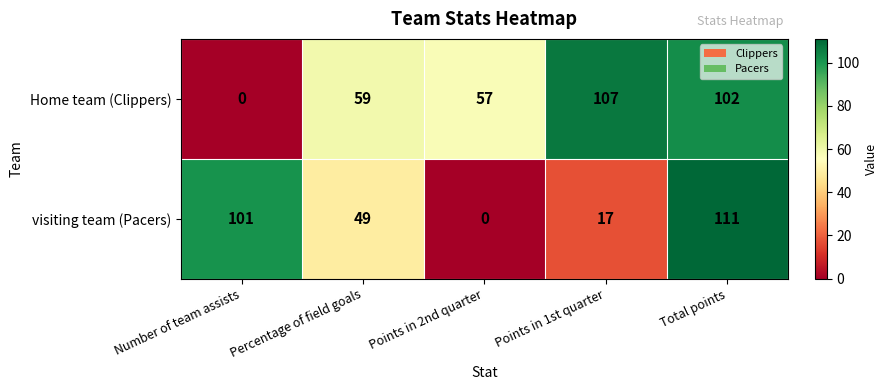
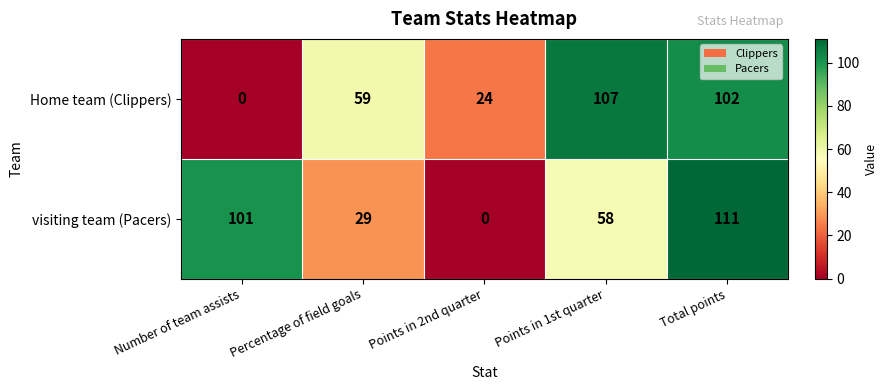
  {
    "Home team (Clippers)": {
      "Number of team assists": 0,
      "Percentage of field goals": 59,
-     "Points in 2nd quarter": 57,
+     "Points in 2nd quarter": 24,
      "Points in 1st quarter": 107,
      "Total points": 102
    },
    "visiting team (Pacers)": {
      "Number of team assists": 101,
-     "Percentage of field goals": 49,
+     "Percentage of field goals": 29,
      "Points in 2nd quarter": 0,
-     "Points in 1st quarter": 17,
+     "Points in 1st quarter": 58,
      "Total points": 111
    }
  }
